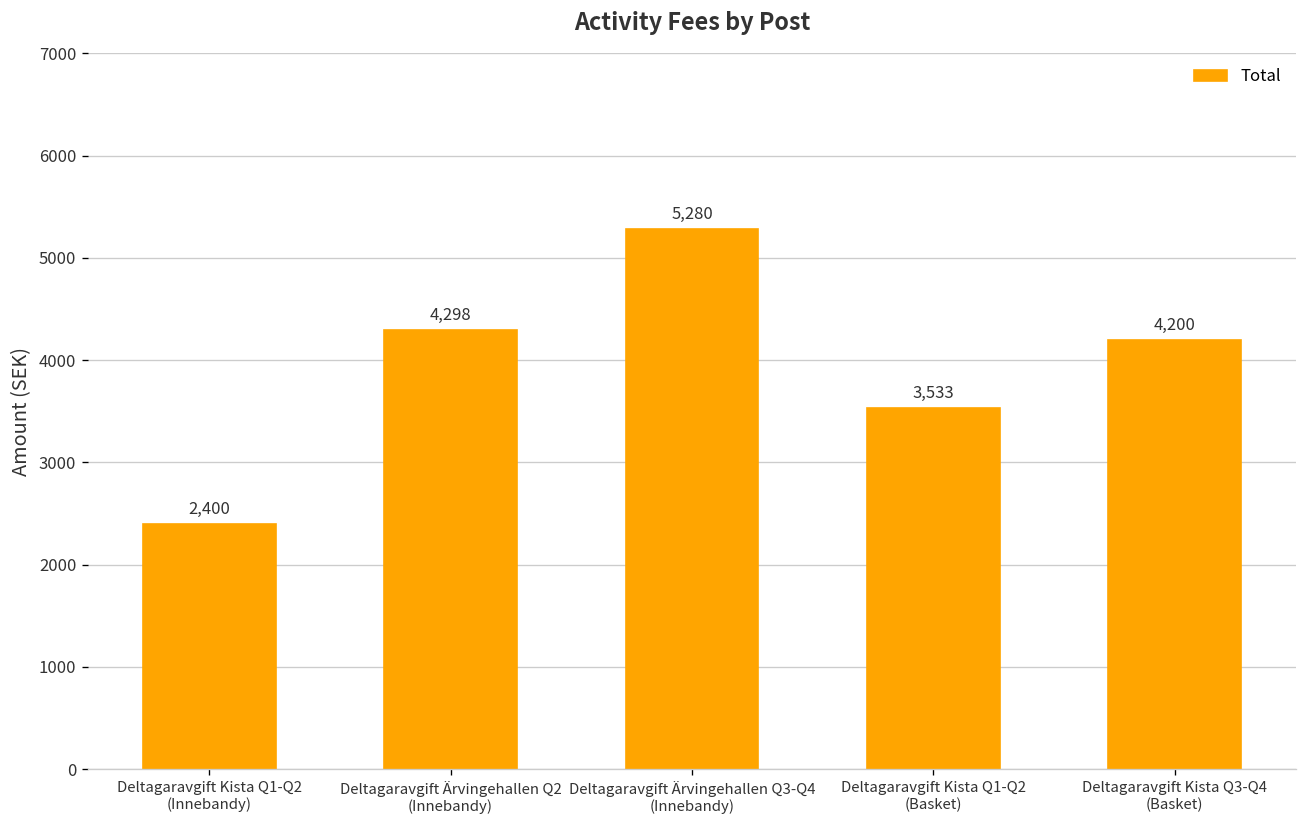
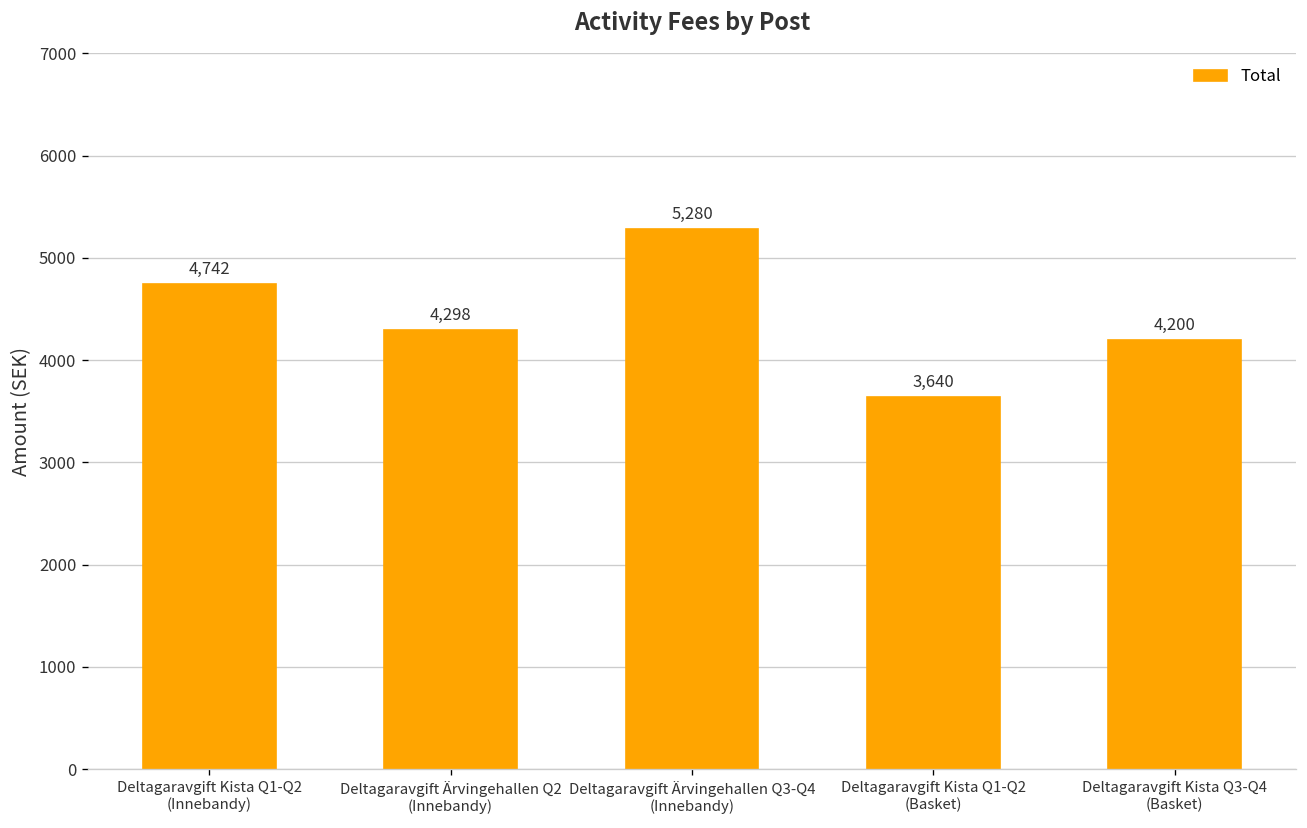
  {
-   "Deltagaravgift Kista Q1-Q2 (Innebandy)": "2,400",
+   "Deltagaravgift Kista Q1-Q2 (Innebandy)": "4,742",
    "Deltagaravgift Ärvingehallen Q2 (Innebandy)": "4,298",
    "Deltagaravgift Ärvingehallen Q3-Q4 (Innebandy)": "5,280",
-   "Deltagaravgift Kista Q1-Q2 (Basket)": "3,533",
+   "Deltagaravgift Kista Q1-Q2 (Basket)": "3,640",
    "Deltagaravgift Kista Q3-Q4 (Basket)": "4,200"
  }
